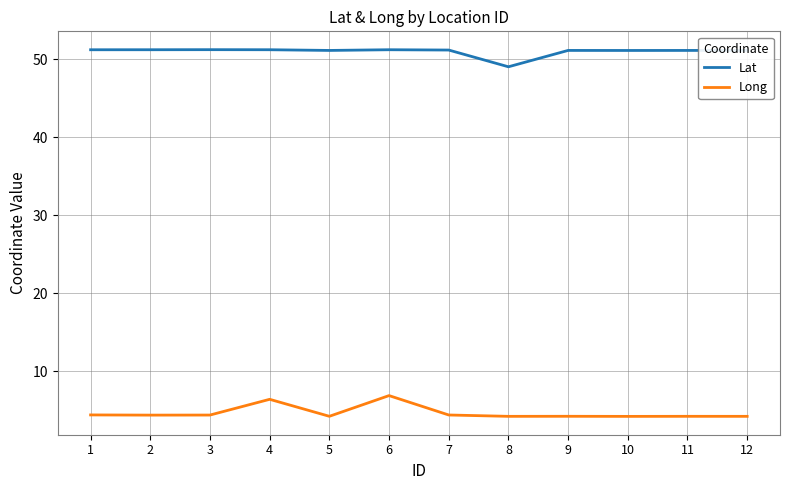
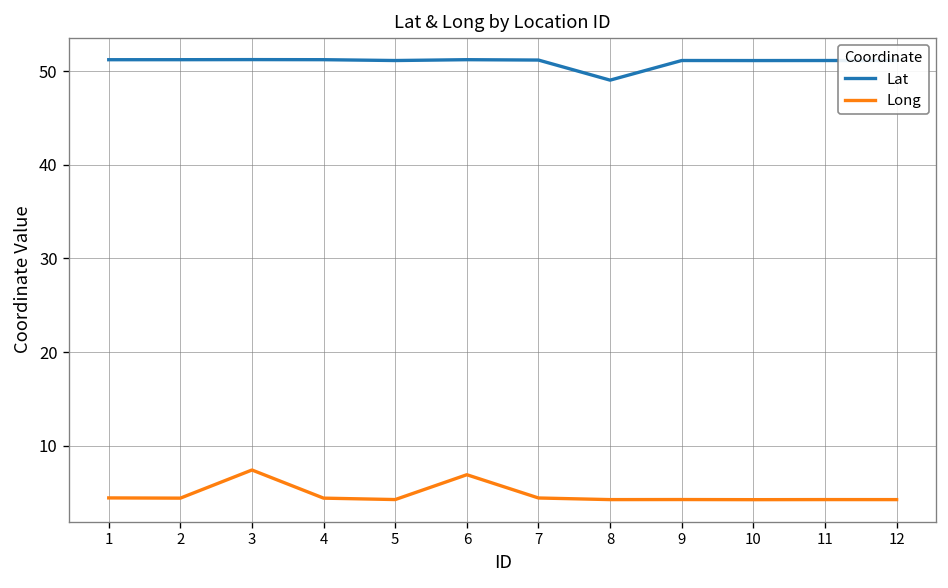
  {
    "Lat": {
      "1": 51,
      "2": 51,
      "3": 51,
      "4": 51,
      "5": 51,
      "6": 51,
      "7": 51,
      "8": 49,
      "9": 51,
      "10": 51,
      "11": 51
    },
    "Long": {
      "1": 4,
      "2": 4,
-     "3": 4,
-     "4": 6,
+     "3": 7,
+     "4": 4,
      "5": 4,
      "6": 7,
      "7": 4,
      "8": 4,
      "9": 4,
      "10": 4,
      "11": 4,
      "12": 4
    }
  }
